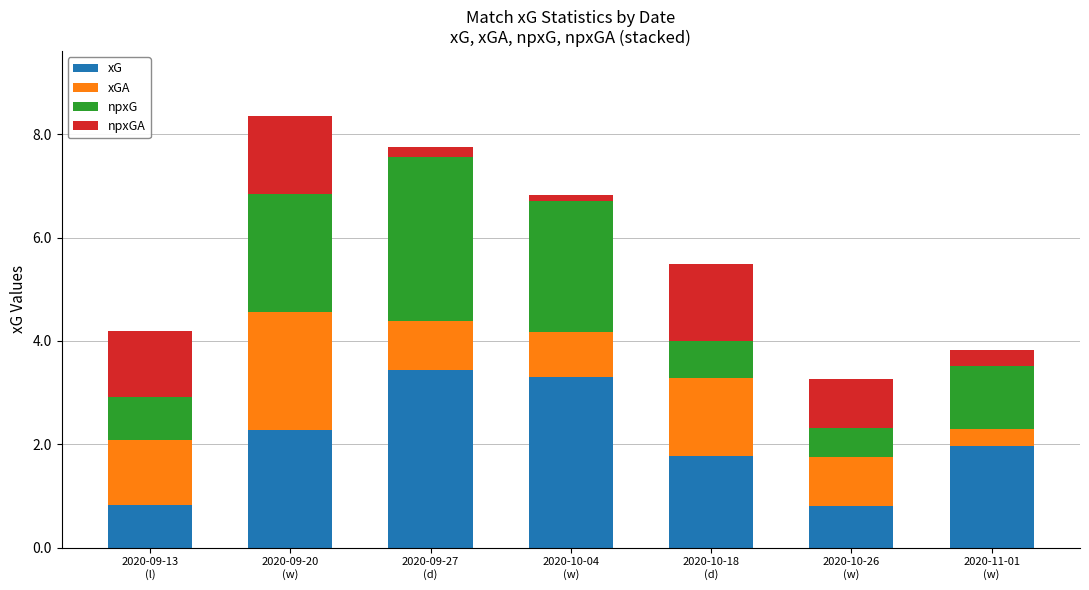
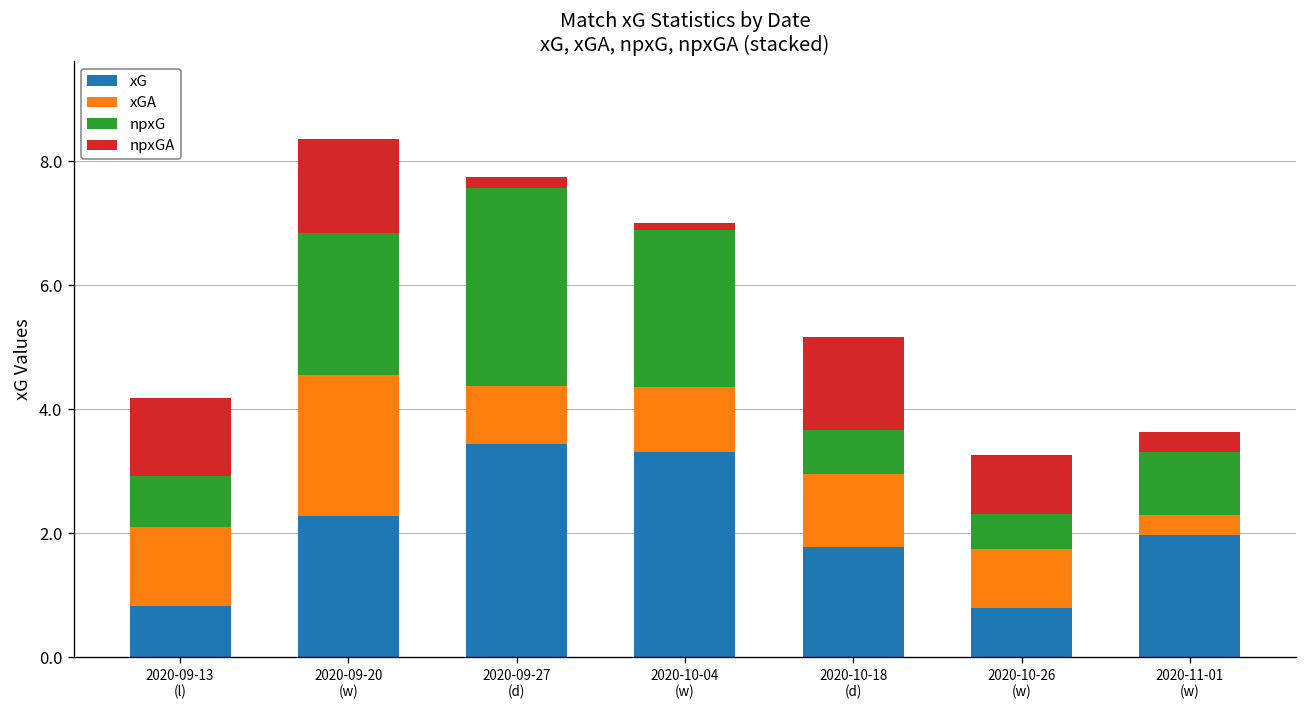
  {
    "xG": {
      "2020-09-13 (l)": 0.8,
      "2020-09-20 (w)": 2.3,
      "2020-09-27 (d)": 3.4,
      "2020-10-04 (w)": 3.3,
      "2020-10-18 (d)": 1.8,
      "2020-10-26 (w)": 0.8,
      "2020-11-01 (w)": 2.0
    },
    "xGA": {
      "2020-09-13 (l)": 1.3,
      "2020-09-20 (w)": 2.3,
      "2020-09-27 (d)": 0.9,
-     "2020-10-04 (w)": 0.9,
-     "2020-10-18 (d)": 1.5,
+     "2020-10-04 (w)": 1.0,
+     "2020-10-18 (d)": 1.2,
      "2020-10-26 (w)": 1.0,
      "2020-11-01 (w)": 0.3
    },
    "npxG": {
      "2020-09-13 (l)": 0.8,
      "2020-09-20 (w)": 2.3,
      "2020-09-27 (d)": 3.2,
      "2020-10-04 (w)": 2.5,
      "2020-10-18 (d)": 0.7,
      "2020-10-26 (w)": 0.6,
-     "2020-11-01 (w)": 1.2
+     "2020-11-01 (w)": 1.0
    },
    "npxGA": {
      "2020-09-13 (l)": 1.3,
      "2020-09-20 (w)": 1.5,
      "2020-09-27 (d)": 0.2,
      "2020-10-04 (w)": 0.1,
      "2020-10-18 (d)": 1.5,
      "2020-10-26 (w)": 1.0,
      "2020-11-01 (w)": 0.3
    }
  }
